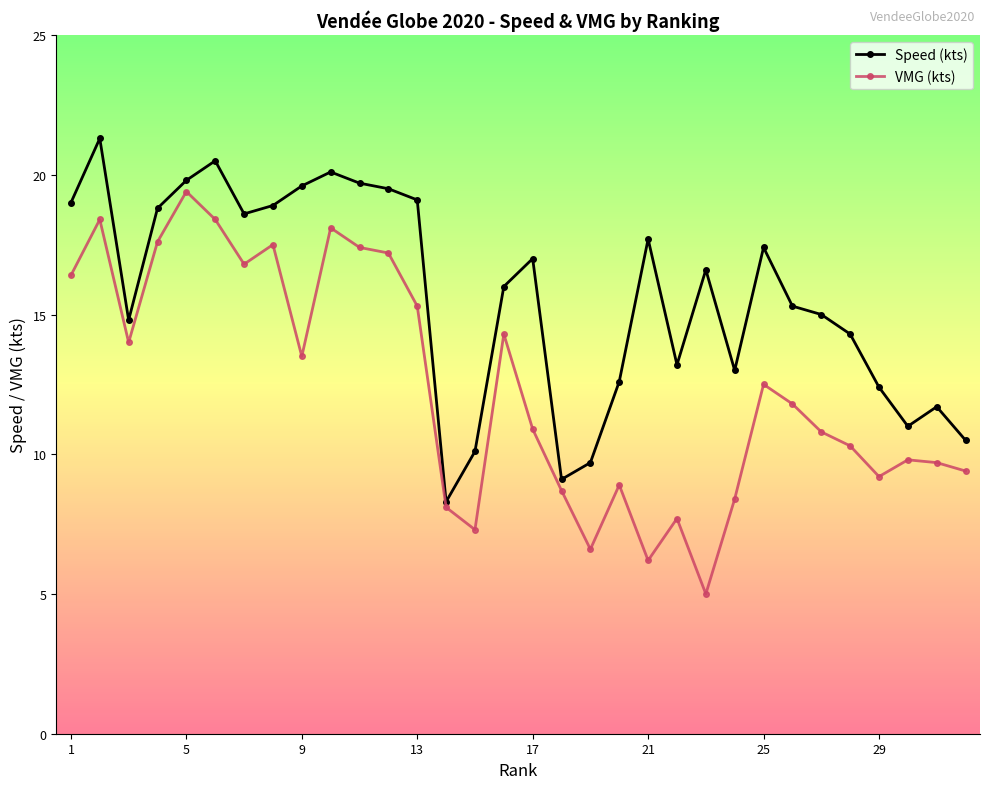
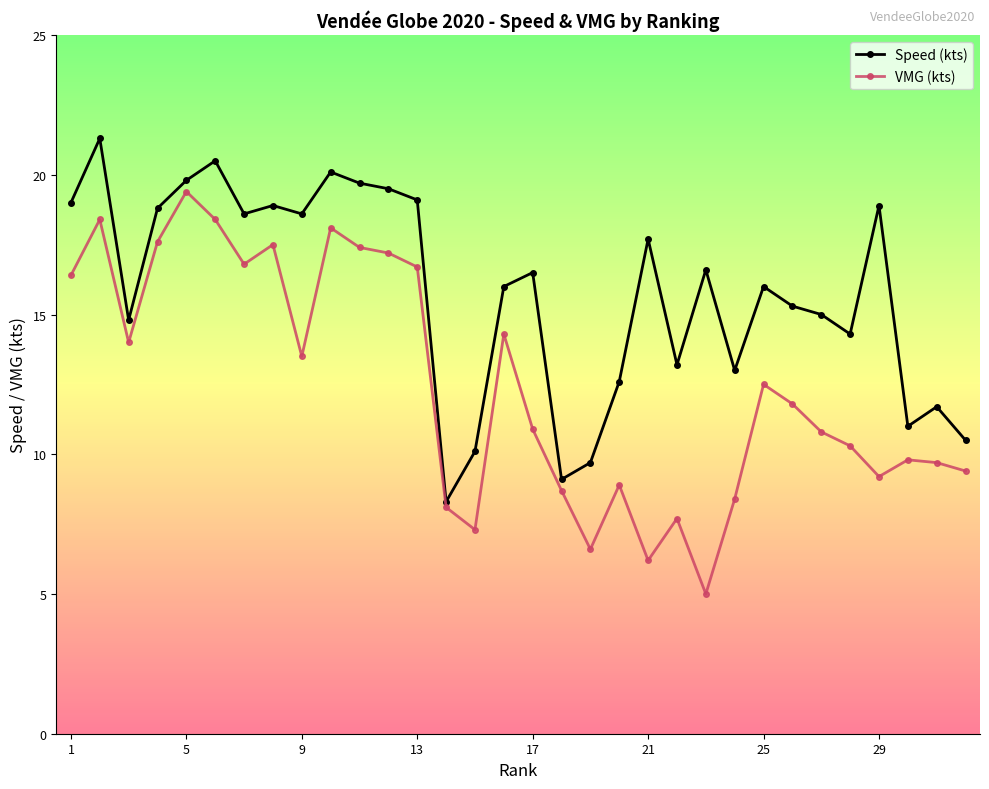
  {
    "Speed (kts)": {
      "1": 19.0,
      "5": 19.8,
-     "9": 19.6,
+     "9": 18.6,
      "13": 19.1,
-     "17": 17.0,
+     "17": 16.5,
      "21": 17.7,
-     "25": 17.4,
-     "29": 12.4
+     "25": 16.0,
+     "29": 18.9
    },
    "VMG (kts)": {
      "1": 16.4,
      "5": 19.4,
      "9": 13.5,
-     "13": 15.3,
+     "13": 16.7,
      "17": 10.9,
      "21": 6.2,
      "25": 12.5,
      "29": 9.2
    }
  }
